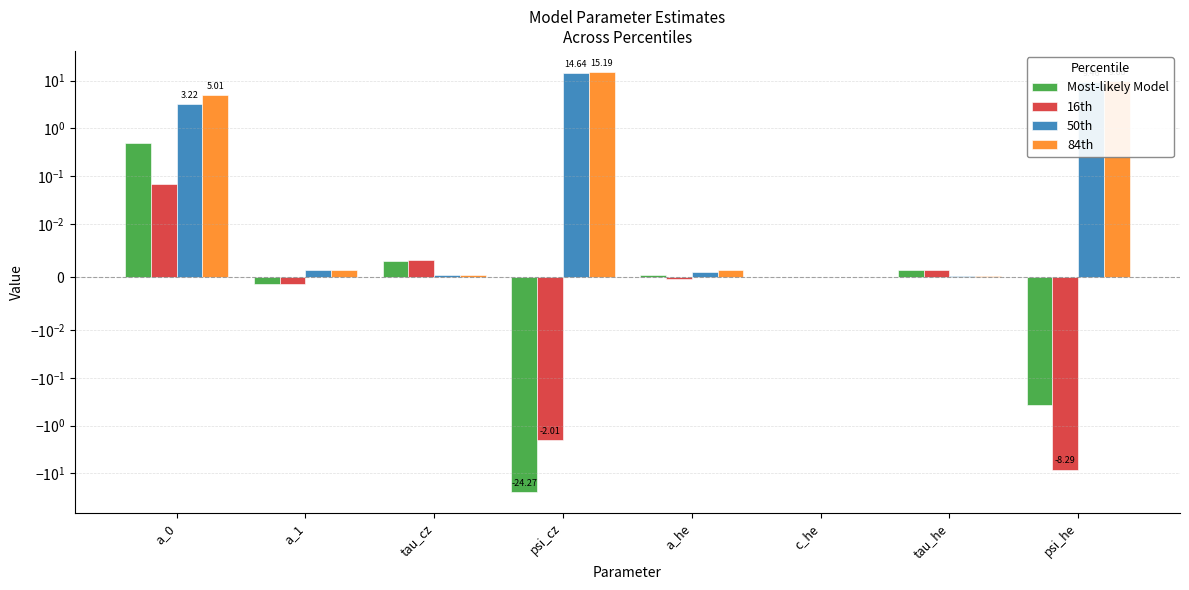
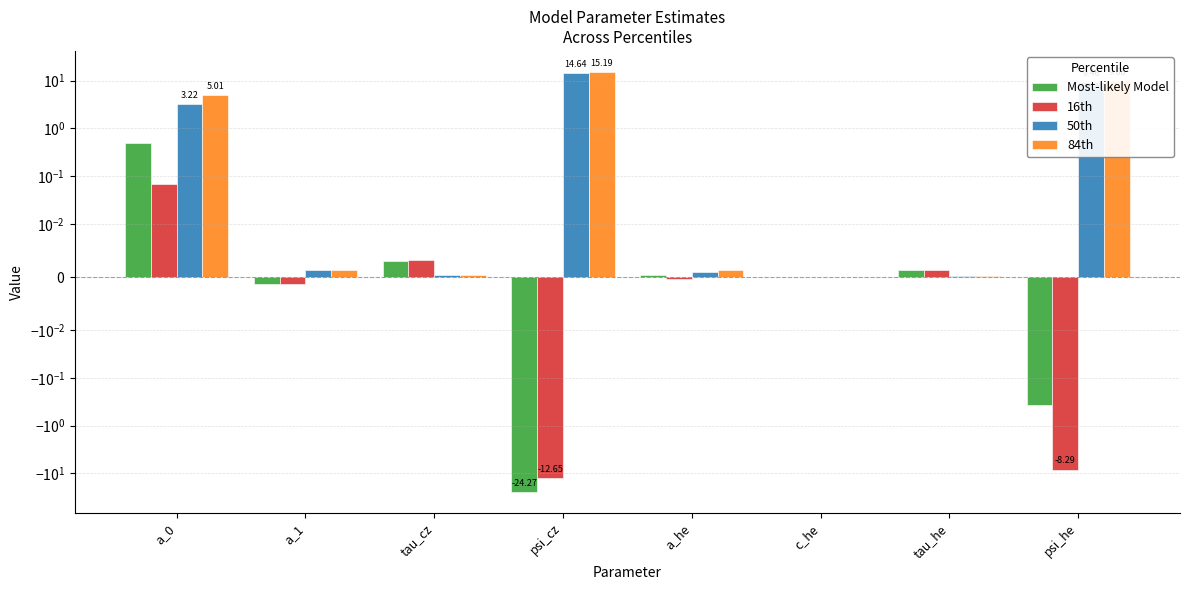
  {
    "Most-likely Model": {
      "psi_cz": -24.27
    },
    "16th": {
-     "psi_cz": -2.01,
+     "psi_cz": -12.65,
      "psi_he": -8.29
    },
    "50th": {
      "a_0": 3.22,
      "psi_cz": 14.64
    },
    "84th": {
      "a_0": 5.01,
      "psi_cz": 15.19
    }
  }
